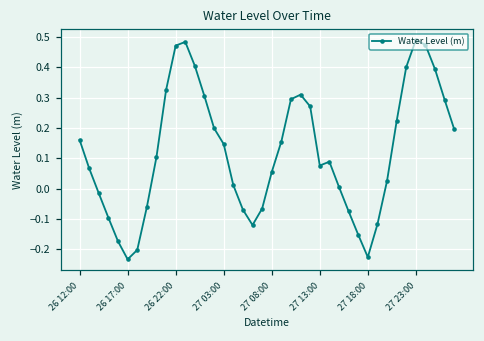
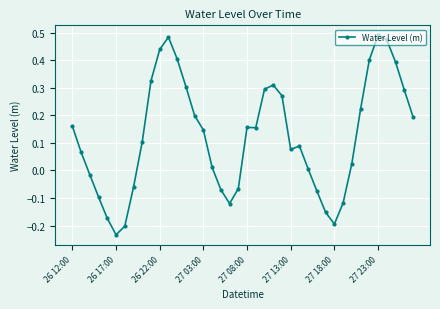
  {
    "26 12:00": 0.16,
    "26 17:00": -0.23,
-   "26 22:00": 0.47,
+   "26 22:00": 0.44,
    "27 03:00": 0.15,
-   "27 08:00": 0.05,
+   "27 08:00": 0.16,
    "27 13:00": 0.08,
-   "27 18:00": -0.23
+   "27 18:00": -0.19
  }
